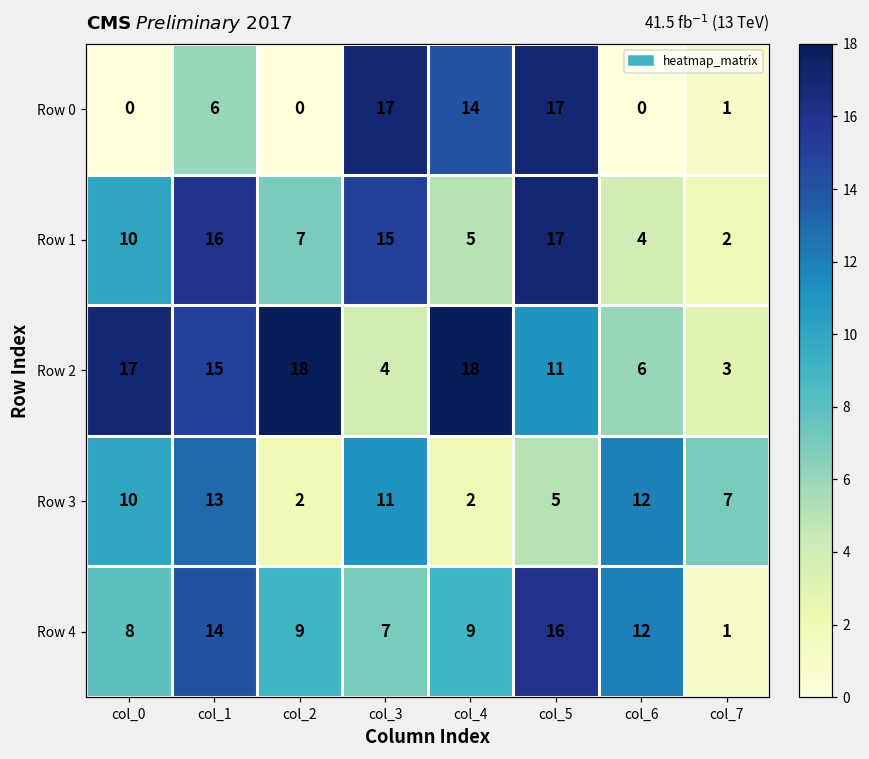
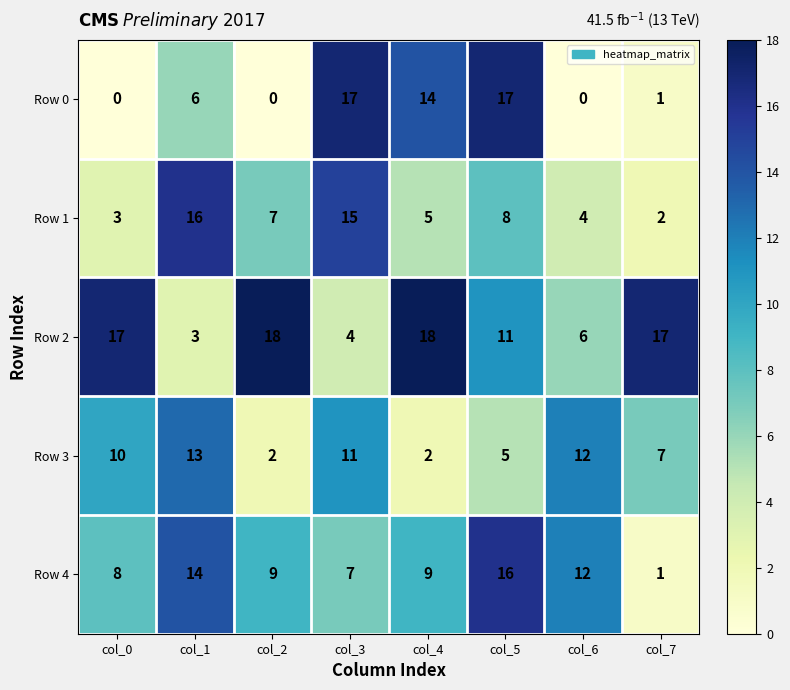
  {
    "Row 0": {
      "col_0": 0,
      "col_1": 6,
      "col_2": 0,
      "col_3": 17,
      "col_4": 14,
      "col_5": 17,
      "col_6": 0,
      "col_7": 1
    },
    "Row 1": {
-     "col_0": 10,
+     "col_0": 3,
      "col_1": 16,
      "col_2": 7,
      "col_3": 15,
      "col_4": 5,
-     "col_5": 17,
+     "col_5": 8,
      "col_6": 4,
      "col_7": 2
    },
    "Row 2": {
      "col_0": 17,
-     "col_1": 15,
+     "col_1": 3,
      "col_2": 18,
      "col_3": 4,
      "col_4": 18,
      "col_5": 11,
      "col_6": 6,
-     "col_7": 3
+     "col_7": 17
    },
    "Row 3": {
      "col_0": 10,
      "col_1": 13,
      "col_2": 2,
      "col_3": 11,
      "col_4": 2,
      "col_5": 5,
      "col_6": 12,
      "col_7": 7
    },
    "Row 4": {
      "col_0": 8,
      "col_1": 14,
      "col_2": 9,
      "col_3": 7,
      "col_4": 9,
      "col_5": 16,
      "col_6": 12,
      "col_7": 1
    }
  }
